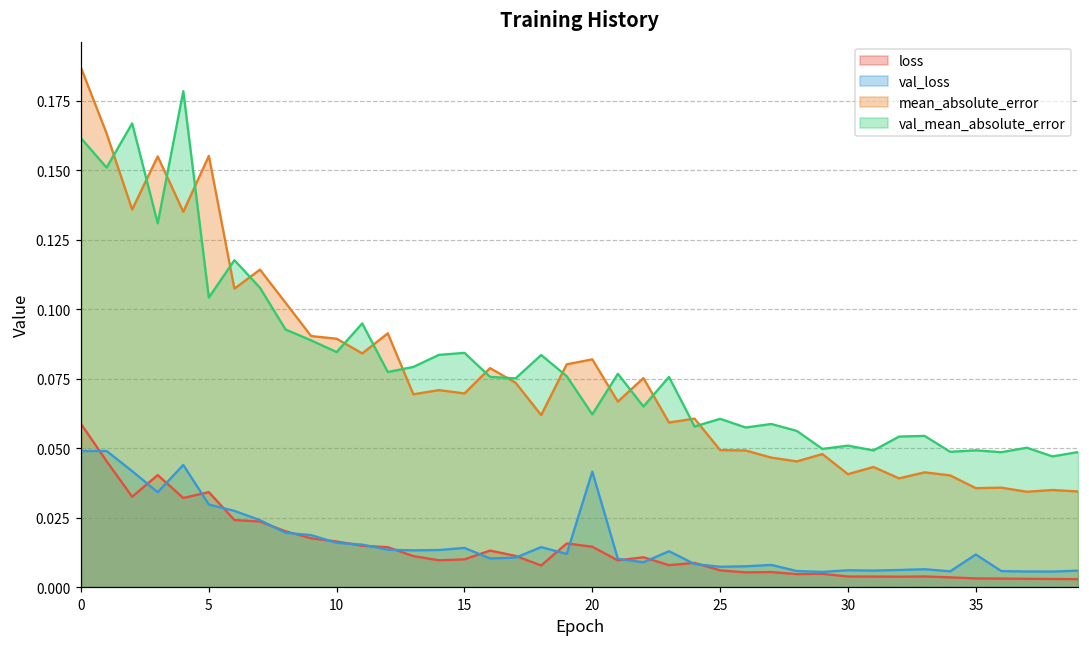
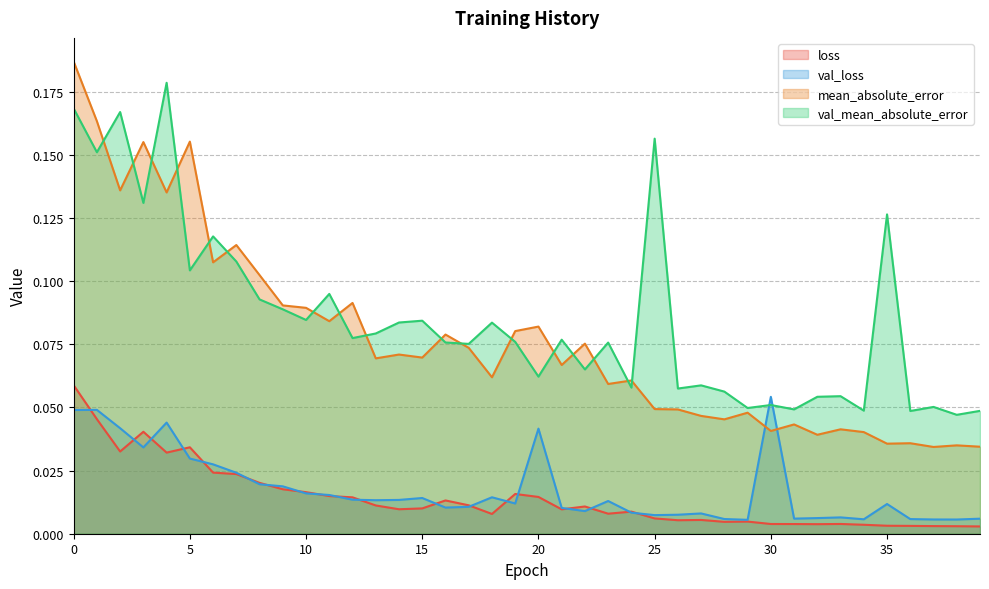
  {
    "val_loss": {
      "0": 0.049,
      "5": 0.030,
      "15": 0.014,
      "20": 0.042,
      "25": 0.007,
-     "30": 0.006,
+     "30": 0.054,
      "35": 0.012
    },
    "val_mean_absolute_error": {
-     "0": 0.162,
+     "0": 0.168,
      "5": 0.104,
      "10": 0.085,
      "15": 0.084,
      "20": 0.062,
-     "25": 0.061,
+     "25": 0.156,
      "30": 0.051,
-     "35": 0.049
+     "35": 0.126
    }
  }
